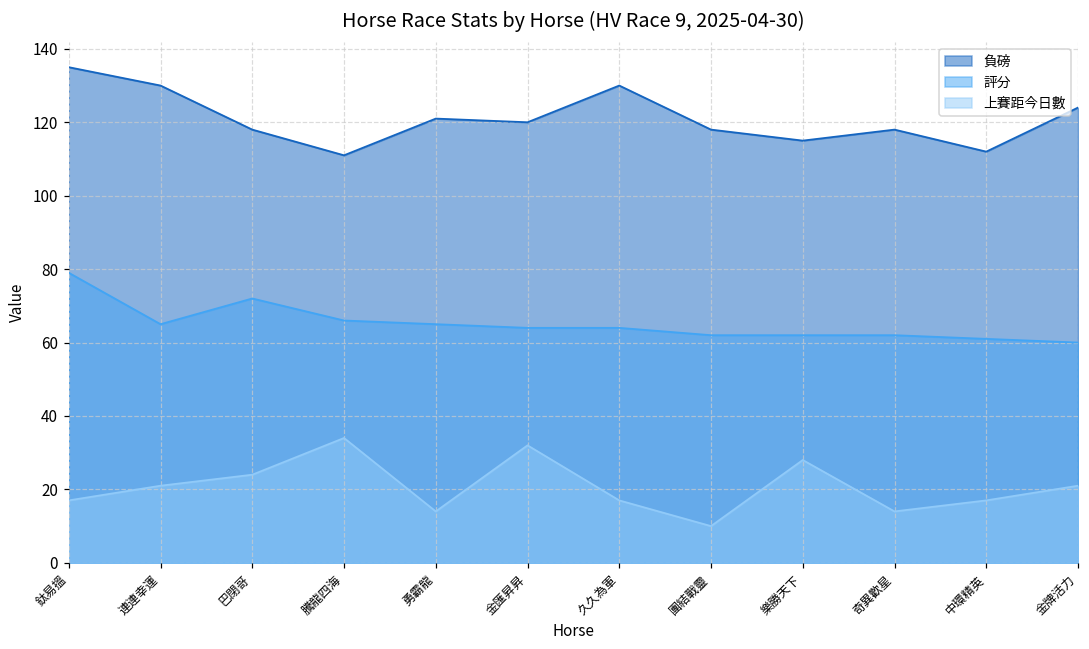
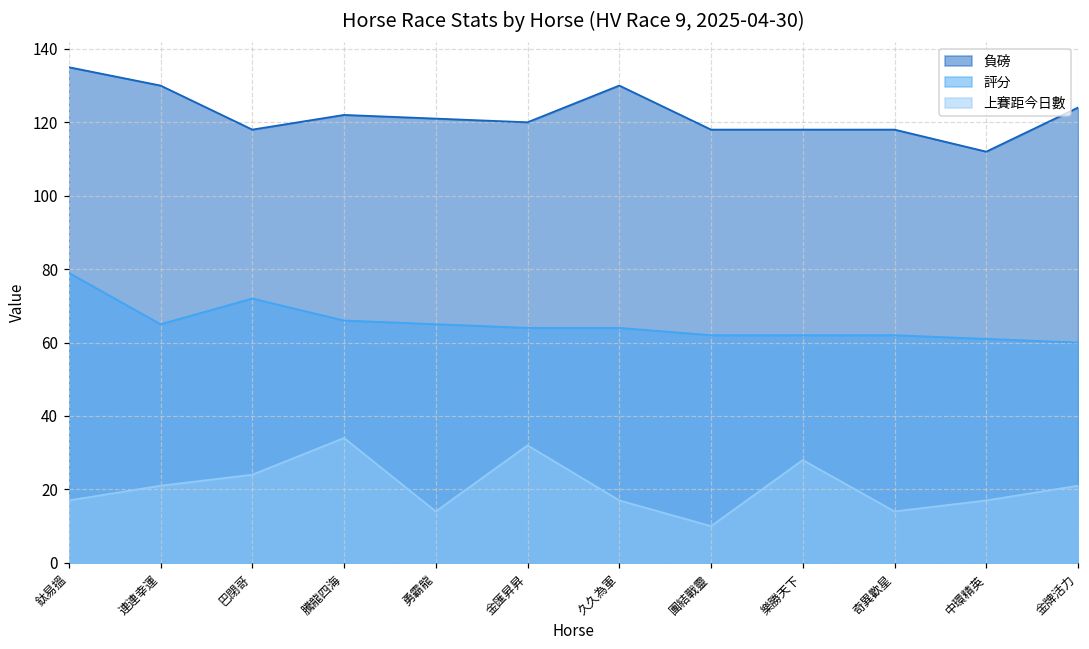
  {
    "負磅": {
      "鈦易搵": 135,
      "連連幸運": 130,
      "巴閉哥": 118,
-     "騰龍四海": 111,
+     "騰龍四海": 122,
      "勇霸龍": 121,
      "金匯昇昇": 120,
      "久久為軍": 130,
      "團結戰靈": 118,
-     "樂勝天下": 115,
+     "樂勝天下": 118,
      "奇異歡星": 118,
      "中環精英": 112,
      "金牌活力": 124
    },
    "評分": {
      "鈦易搵": 79,
      "連連幸運": 65,
      "巴閉哥": 72,
      "騰龍四海": 66,
      "勇霸龍": 65,
      "金匯昇昇": 64,
      "久久為軍": 64,
      "團結戰靈": 62,
      "樂勝天下": 62,
      "奇異歡星": 62,
      "中環精英": 61,
      "金牌活力": 60
    },
    "上賽距今日數": {
      "鈦易搵": 17,
      "連連幸運": 21,
      "巴閉哥": 24,
      "騰龍四海": 34,
      "勇霸龍": 14,
      "金匯昇昇": 32,
      "久久為軍": 17,
      "團結戰靈": 10,
      "樂勝天下": 28,
      "奇異歡星": 14,
      "中環精英": 17,
      "金牌活力": 21
    }
  }
